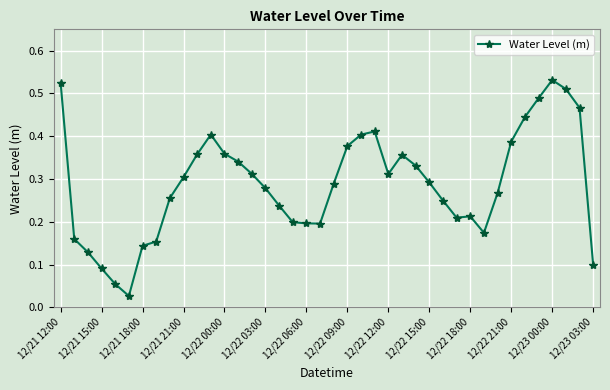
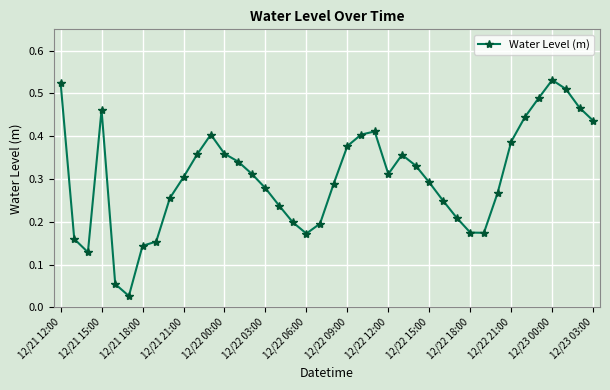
  {
    "12/21 12:00": 0.53,
-   "12/21 15:00": 0.09,
+   "12/21 15:00": 0.46,
    "12/21 18:00": 0.14,
    "12/21 21:00": 0.30,
    "12/22 00:00": 0.36,
    "12/22 03:00": 0.28,
-   "12/22 06:00": 0.20,
+   "12/22 06:00": 0.17,
    "12/22 09:00": 0.38,
    "12/22 12:00": 0.31,
    "12/22 15:00": 0.29,
-   "12/22 18:00": 0.21,
+   "12/22 18:00": 0.17,
    "12/22 21:00": 0.39,
    "12/23 00:00": 0.53,
-   "12/23 03:00": 0.10
+   "12/23 03:00": 0.44
  }
